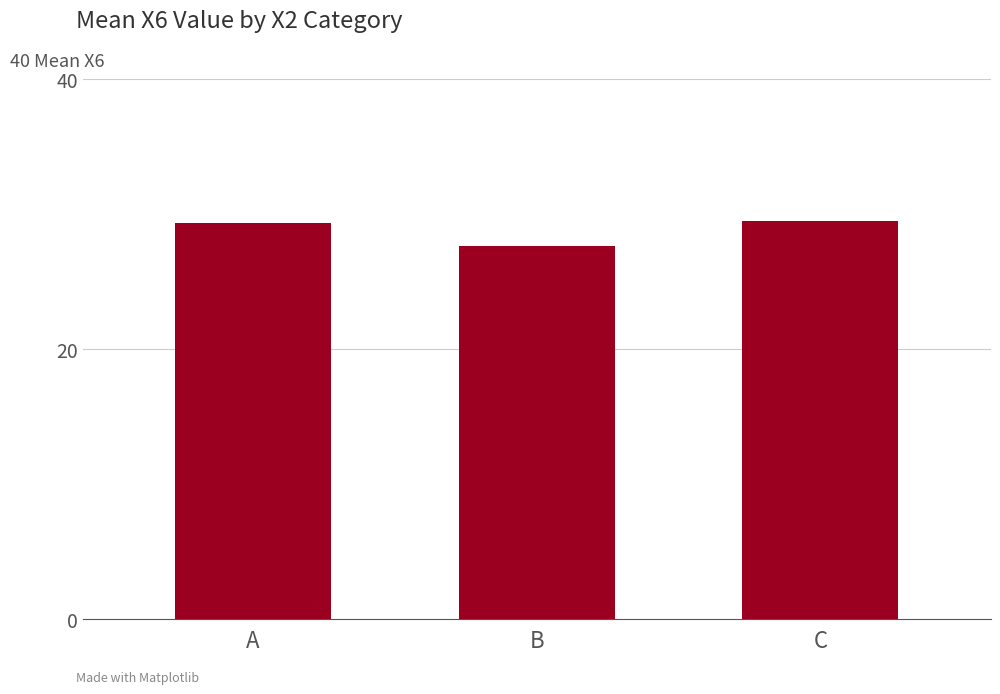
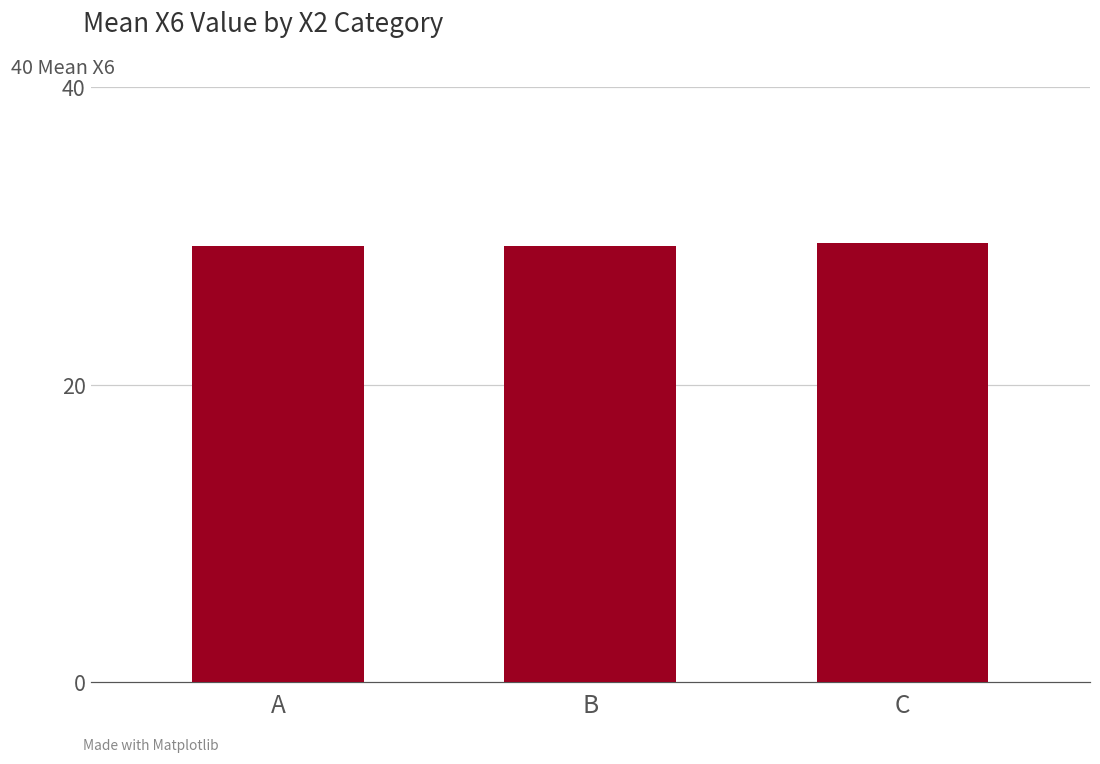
  {
    "A": 29.4,
-   "B": 27.6,
+   "B": 29.3,
    "C": 29.5
  }
